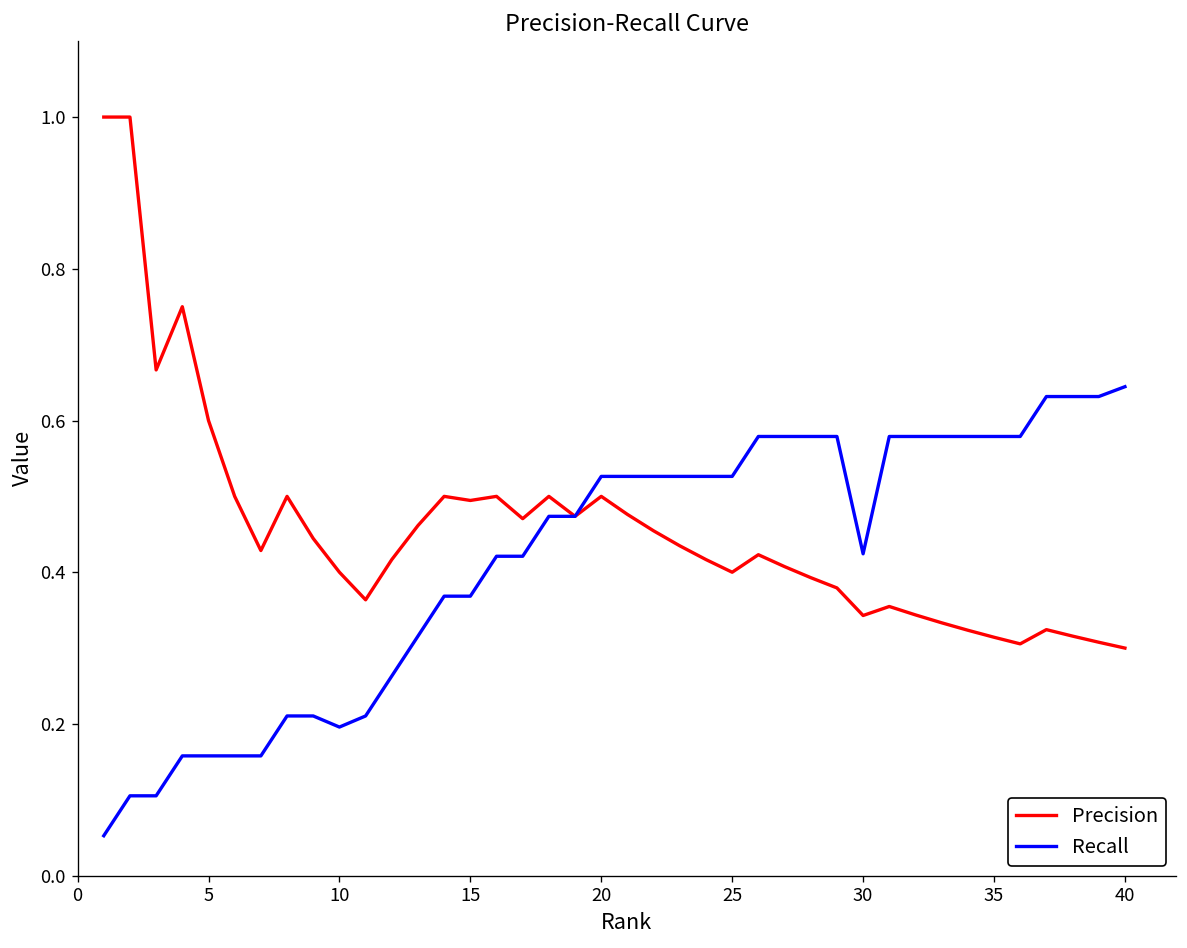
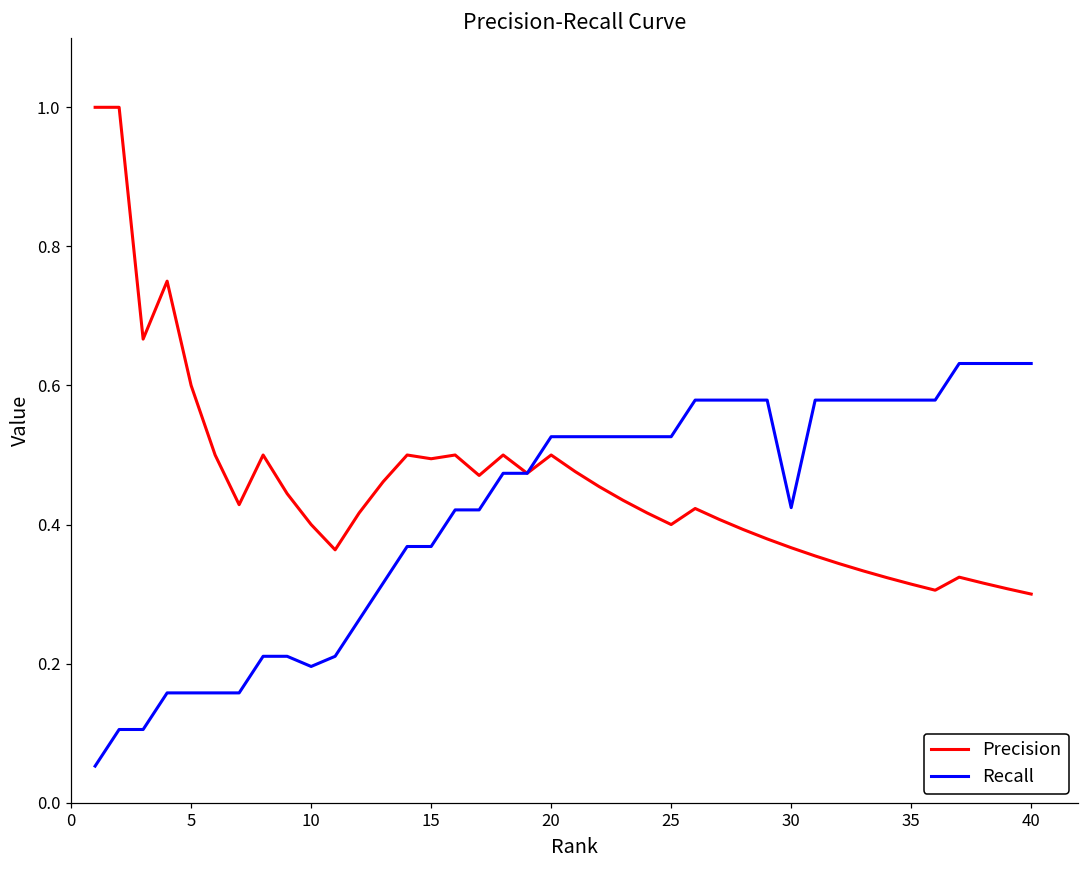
  {
    "Precision": {
      "5": 0.60,
      "10": 0.40,
      "15": 0.49,
      "20": 0.50,
      "25": 0.40,
-     "30": 0.34,
+     "30": 0.37,
      "35": 0.31,
      "40": 0.30
    },
    "Recall": {
      "5": 0.16,
      "10": 0.20,
      "15": 0.37,
      "20": 0.53,
      "25": 0.53,
      "30": 0.42,
      "35": 0.58,
-     "40": 0.64
+     "40": 0.63
    }
  }
